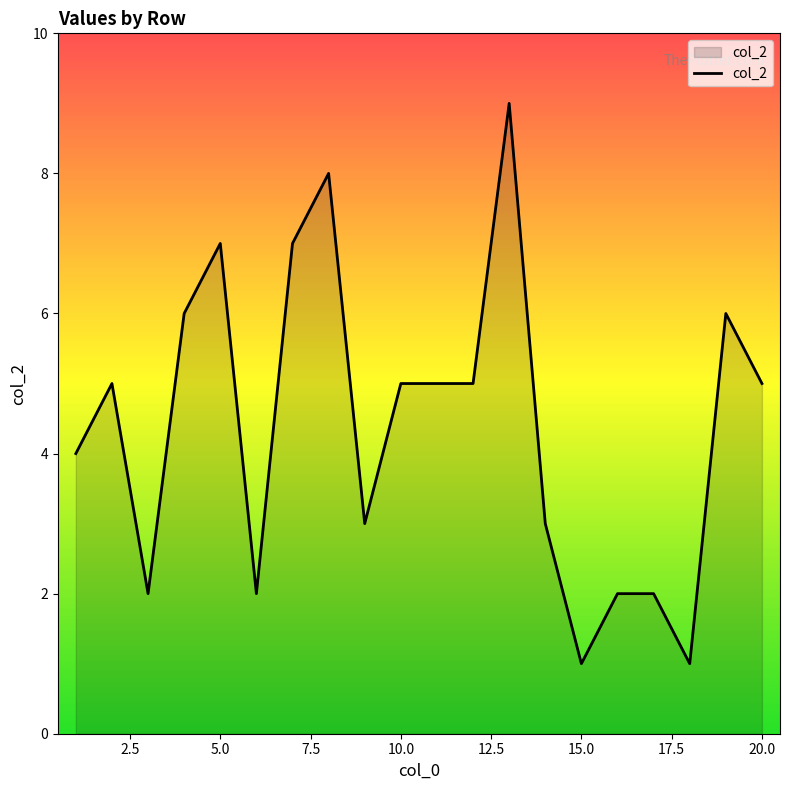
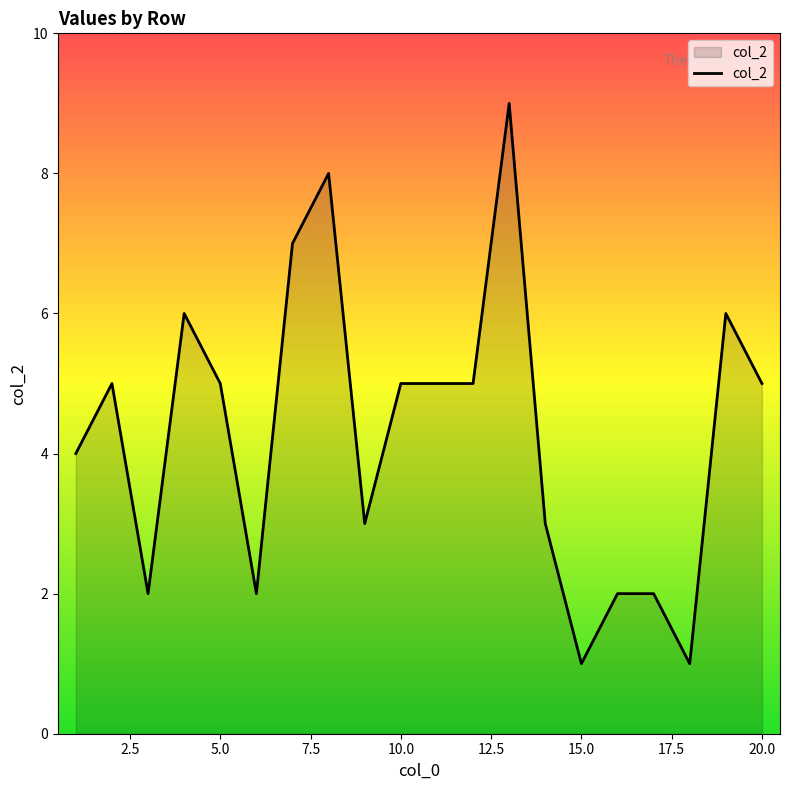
  {
-   "5.0": 7,
+   "5.0": 5,
    "10.0": 5,
    "15.0": 1,
    "20.0": 5
  }
